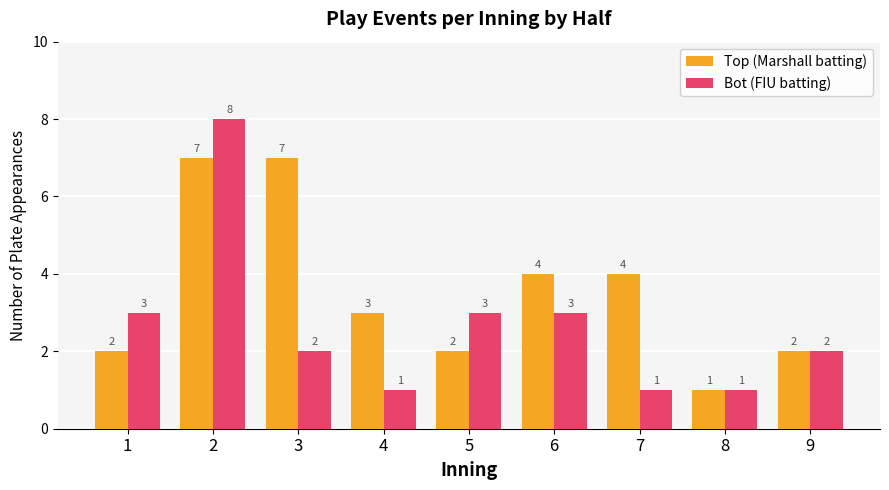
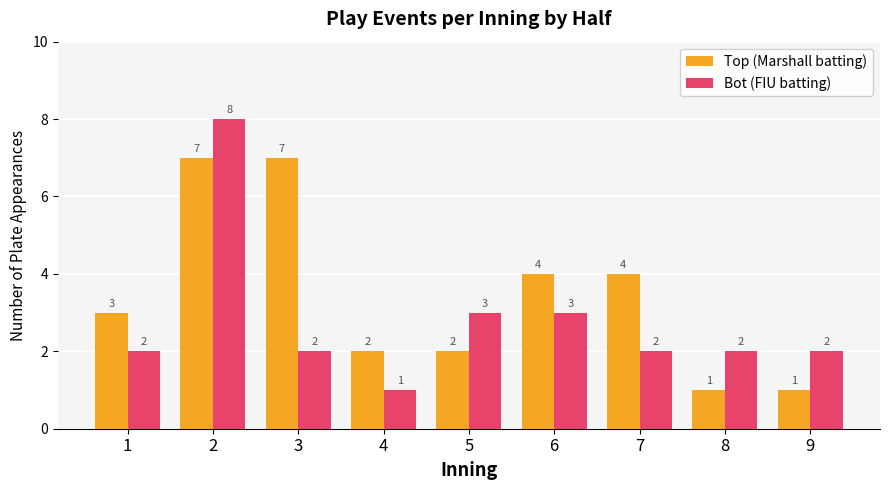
  {
    "Top (Marshall batting)": {
-     "1": 2,
+     "1": 3,
      "2": 7,
      "3": 7,
-     "4": 3,
+     "4": 2,
      "5": 2,
      "6": 4,
      "7": 4,
      "8": 1,
-     "9": 2
+     "9": 1
    },
    "Bot (FIU batting)": {
-     "1": 3,
+     "1": 2,
      "2": 8,
      "3": 2,
      "4": 1,
      "5": 3,
      "6": 3,
-     "7": 1,
-     "8": 1,
+     "7": 2,
+     "8": 2,
      "9": 2
    }
  }
